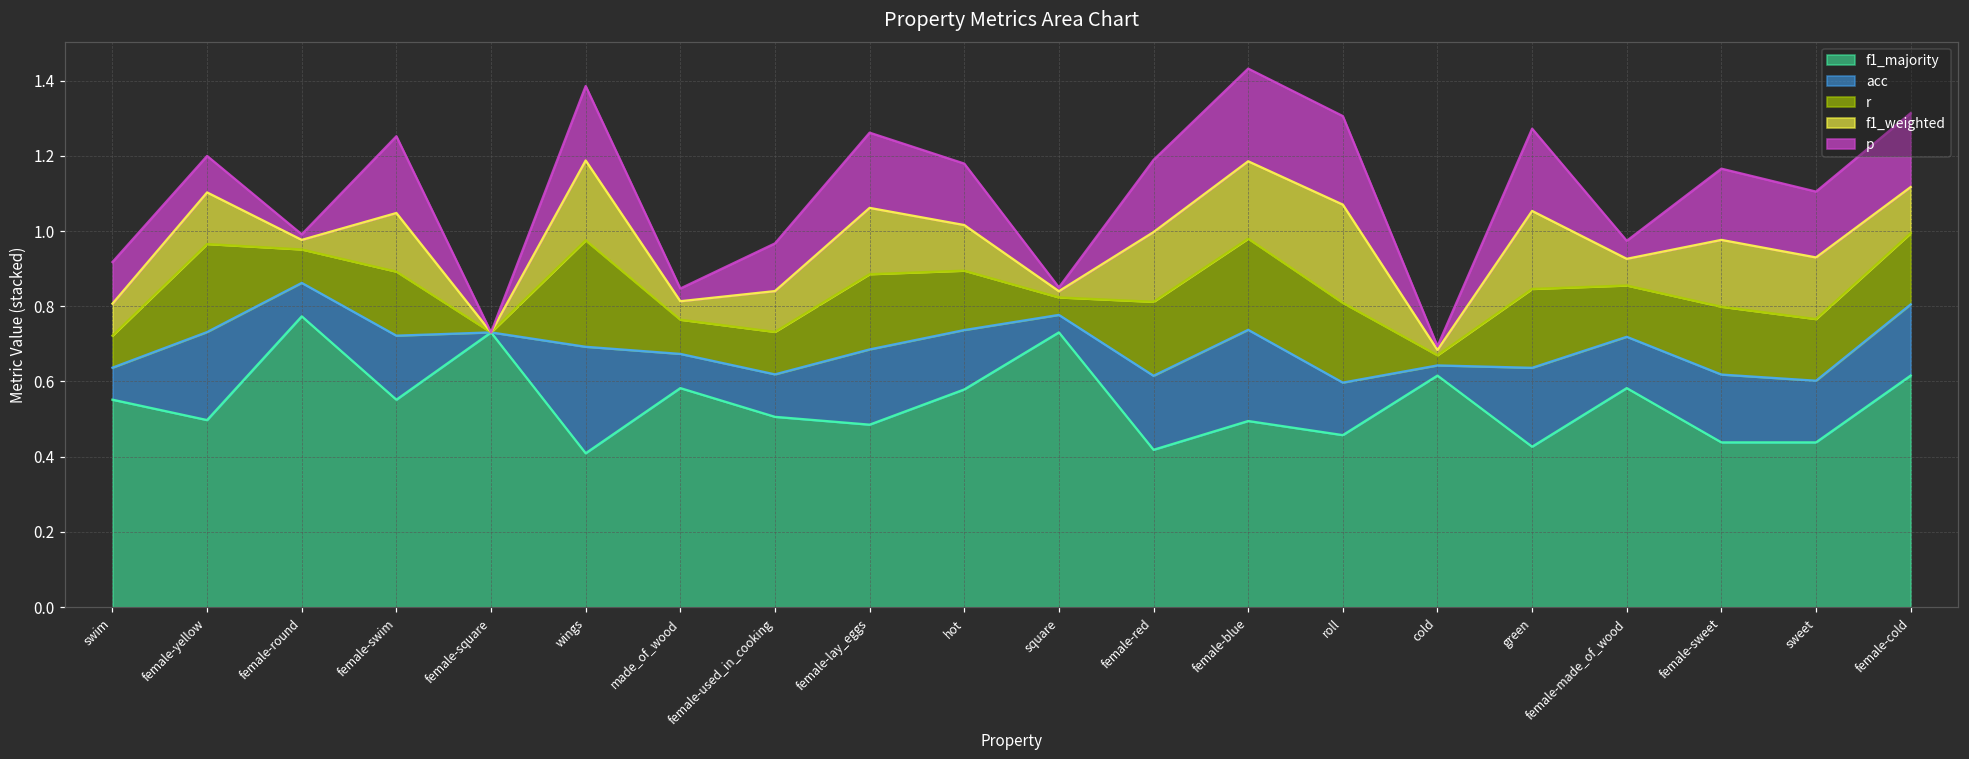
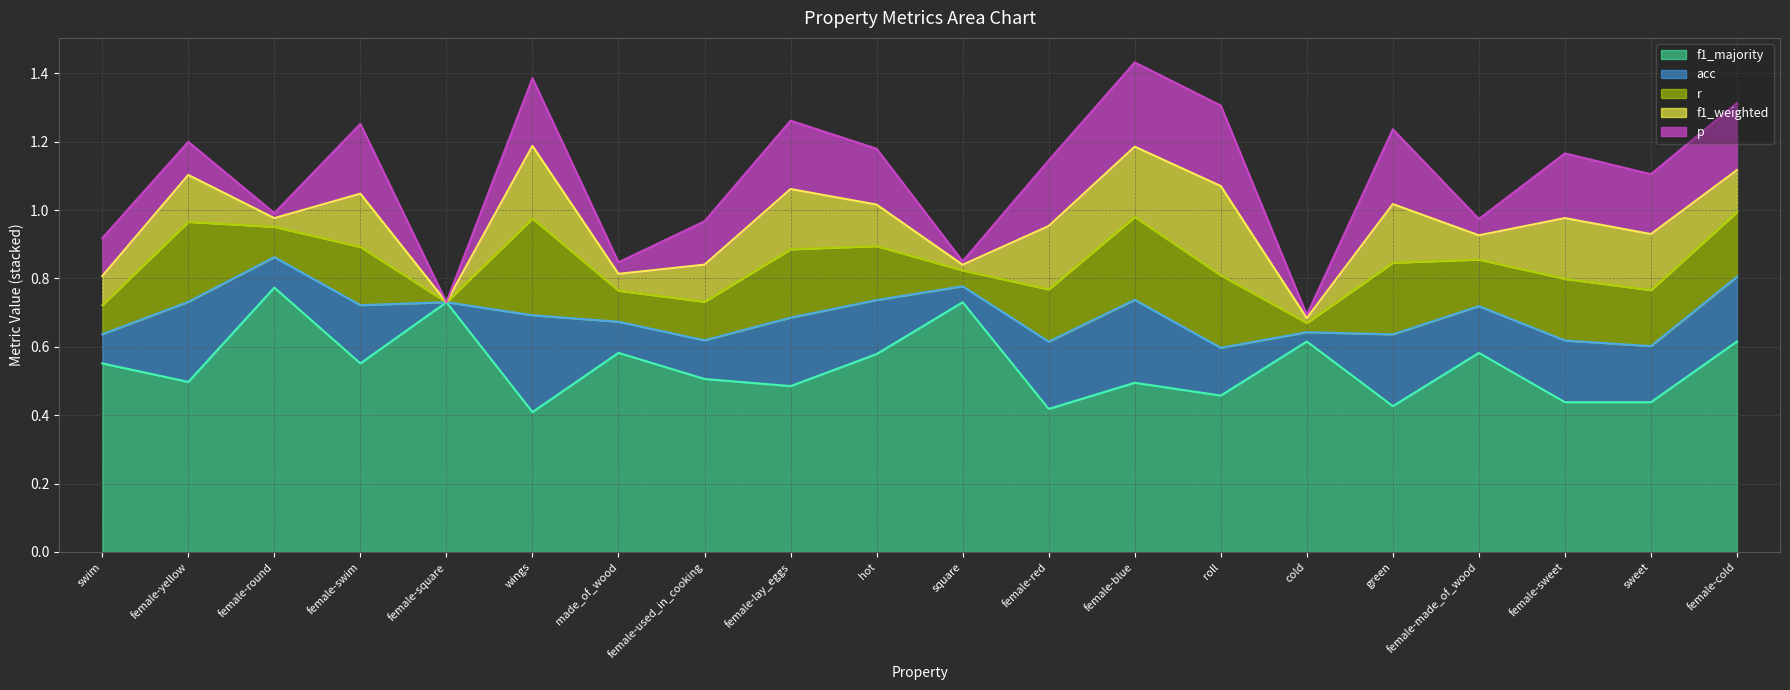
  {
    "f1_majority": {
      "swim": 0.55,
      "female-yellow": 0.50,
      "female-round": 0.77,
      "female-swim": 0.55,
      "wings": 0.41,
      "made_of_wood": 0.58,
      "female-used_in_cooking": 0.51,
      "female-lay_eggs": 0.49,
      "hot": 0.58,
      "square": 0.73,
      "female-red": 0.42,
      "female-blue": 0.49,
      "roll": 0.46,
      "cold": 0.62,
      "green": 0.43,
      "female-made_of_wood": 0.58,
      "female-sweet": 0.44,
      "sweet": 0.44,
      "female-cold": 0.62
    },
    "acc": {
      "swim": 0.09,
      "female-yellow": 0.23,
      "female-round": 0.09,
      "female-swim": 0.17,
      "wings": 0.28,
      "made_of_wood": 0.09,
      "female-used_in_cooking": 0.11,
      "female-lay_eggs": 0.20,
      "hot": 0.16,
      "square": 0.05,
      "female-red": 0.20,
      "female-blue": 0.24,
      "roll": 0.14,
      "cold": 0.03,
      "green": 0.21,
      "female-made_of_wood": 0.14,
      "female-sweet": 0.18,
      "sweet": 0.16,
      "female-cold": 0.19
    },
    "r": {
      "swim": 0.09,
      "female-yellow": 0.23,
      "female-round": 0.09,
      "female-swim": 0.17,
      "wings": 0.28,
      "made_of_wood": 0.09,
      "female-used_in_cooking": 0.11,
      "female-lay_eggs": 0.20,
      "hot": 0.16,
      "square": 0.05,
-     "female-red": 0.20,
+     "female-red": 0.15,
      "female-blue": 0.24,
      "roll": 0.21,
      "cold": 0.03,
      "green": 0.21,
      "female-made_of_wood": 0.14,
      "female-sweet": 0.18,
      "sweet": 0.16,
      "female-cold": 0.19
    },
    "f1_weighted": {
      "swim": 0.09,
      "female-yellow": 0.14,
      "female-round": 0.03,
      "female-swim": 0.16,
      "wings": 0.21,
      "made_of_wood": 0.05,
      "female-used_in_cooking": 0.11,
      "female-lay_eggs": 0.18,
      "hot": 0.12,
      "square": 0.02,
      "female-red": 0.19,
      "female-blue": 0.21,
      "roll": 0.26,
      "cold": 0.01,
-     "green": 0.21,
+     "green": 0.17,
      "female-made_of_wood": 0.07,
      "female-sweet": 0.18,
      "sweet": 0.16,
      "female-cold": 0.12
    },
    "p": {
      "swim": 0.11,
      "female-yellow": 0.10,
      "female-round": 0.01,
      "female-swim": 0.20,
      "wings": 0.20,
      "made_of_wood": 0.03,
      "female-used_in_cooking": 0.13,
      "female-lay_eggs": 0.20,
      "hot": 0.16,
      "square": 0.01,
      "female-red": 0.19,
      "female-blue": 0.25,
      "roll": 0.24,
      "cold": 0.01,
      "green": 0.22,
      "female-made_of_wood": 0.05,
      "female-sweet": 0.19,
      "sweet": 0.18
    }
  }
